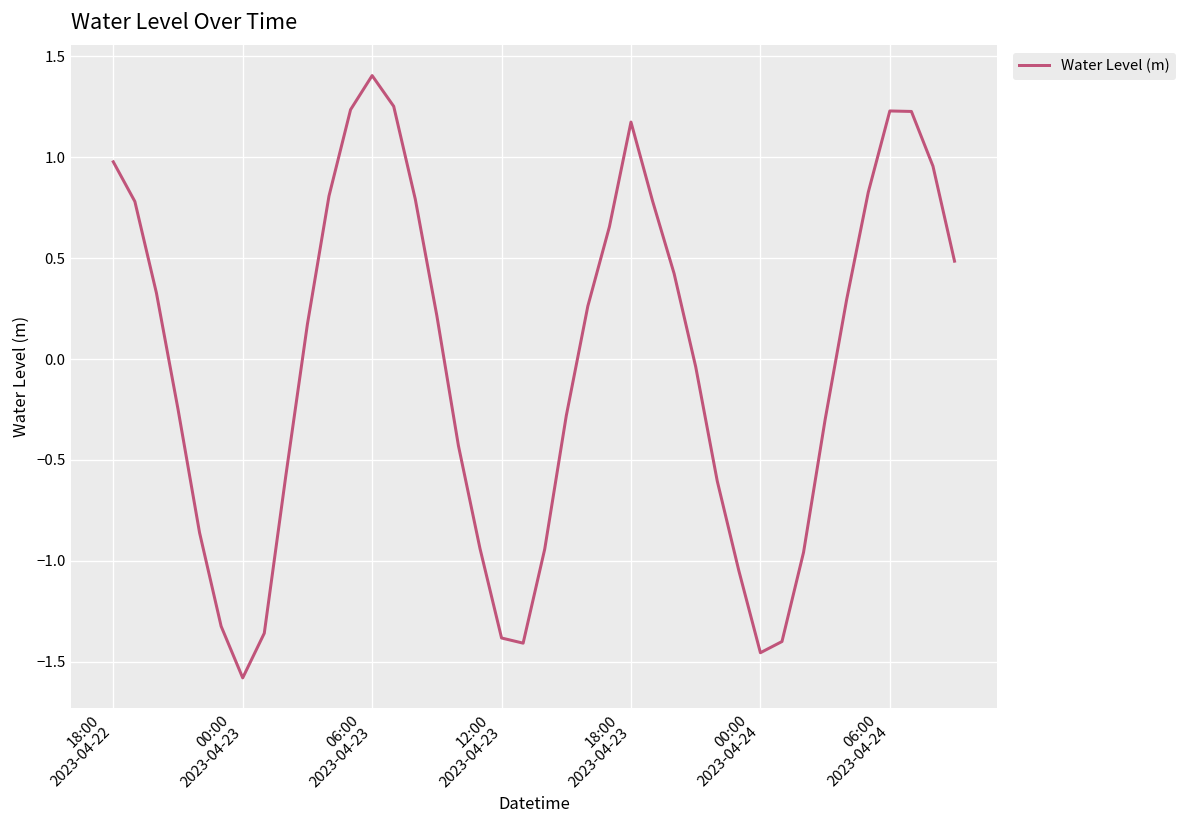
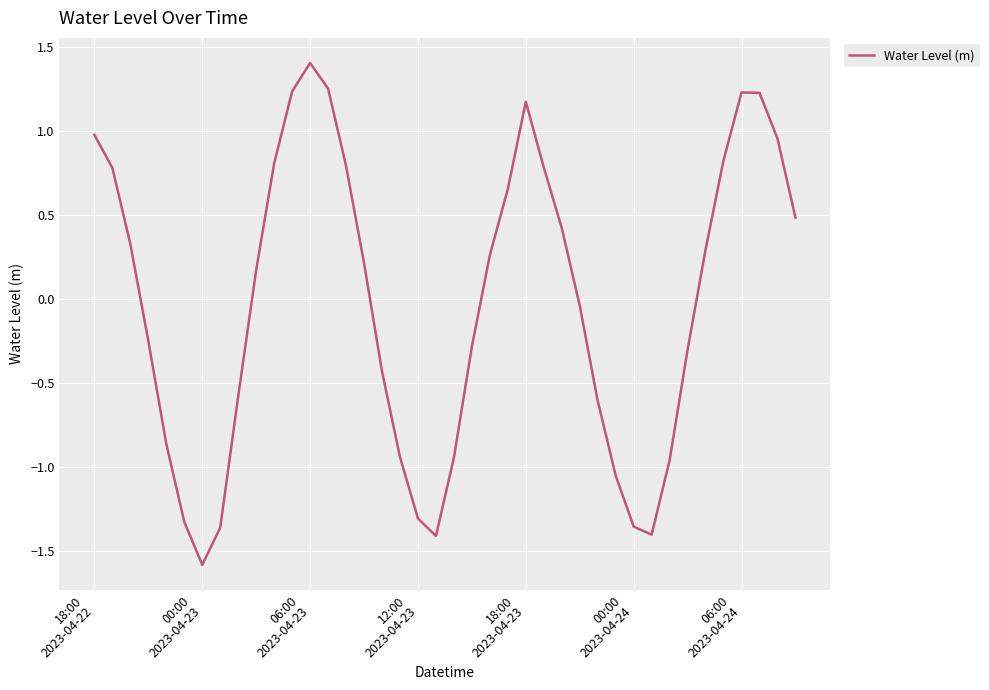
  {
    "18:00 2023-04-22": 0.98,
    "00:00 2023-04-23": -1.58,
    "06:00 2023-04-23": 1.40,
-   "12:00 2023-04-23": -1.38,
+   "12:00 2023-04-23": -1.30,
    "18:00 2023-04-23": 1.17,
-   "00:00 2023-04-24": -1.46,
+   "00:00 2023-04-24": -1.35,
    "06:00 2023-04-24": 1.23
  }
